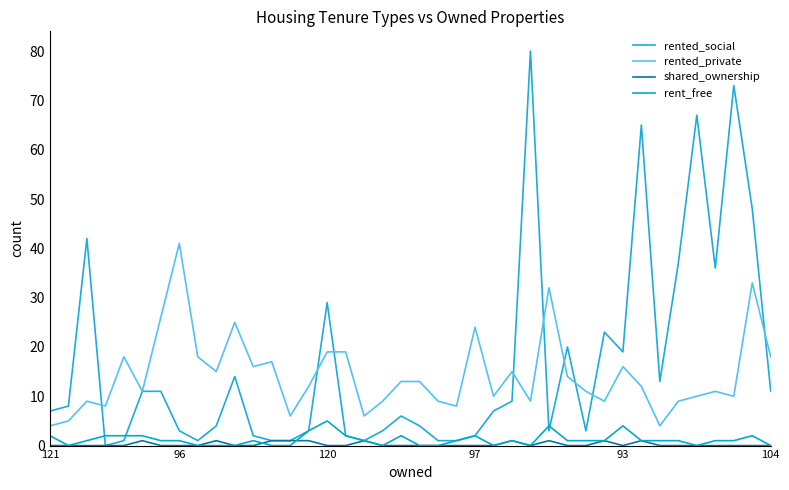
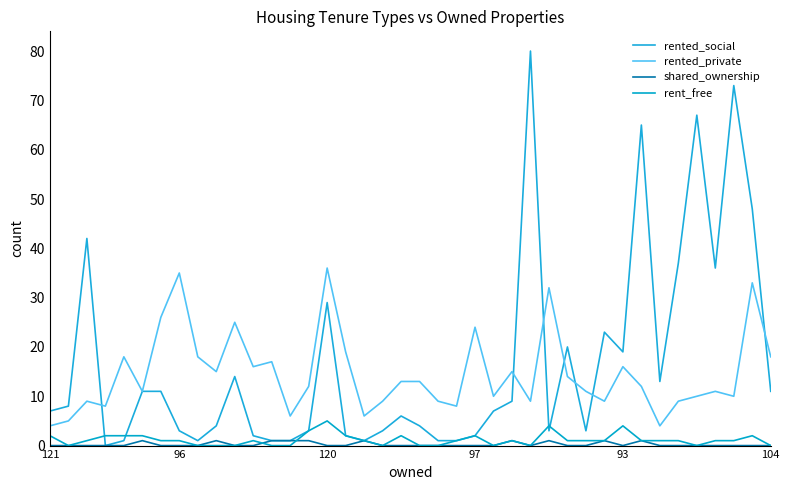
  {
    "rented_private": {
      "121": 4,
-     "96": 41,
-     "120": 19,
+     "96": 35,
+     "120": 36,
      "97": 24,
      "93": 16,
      "104": 18
    },
    "shared_ownership": {
      "121": 0,
      "96": 0,
      "120": 0,
      "97": 0,
      "93": 0
    }
  }
